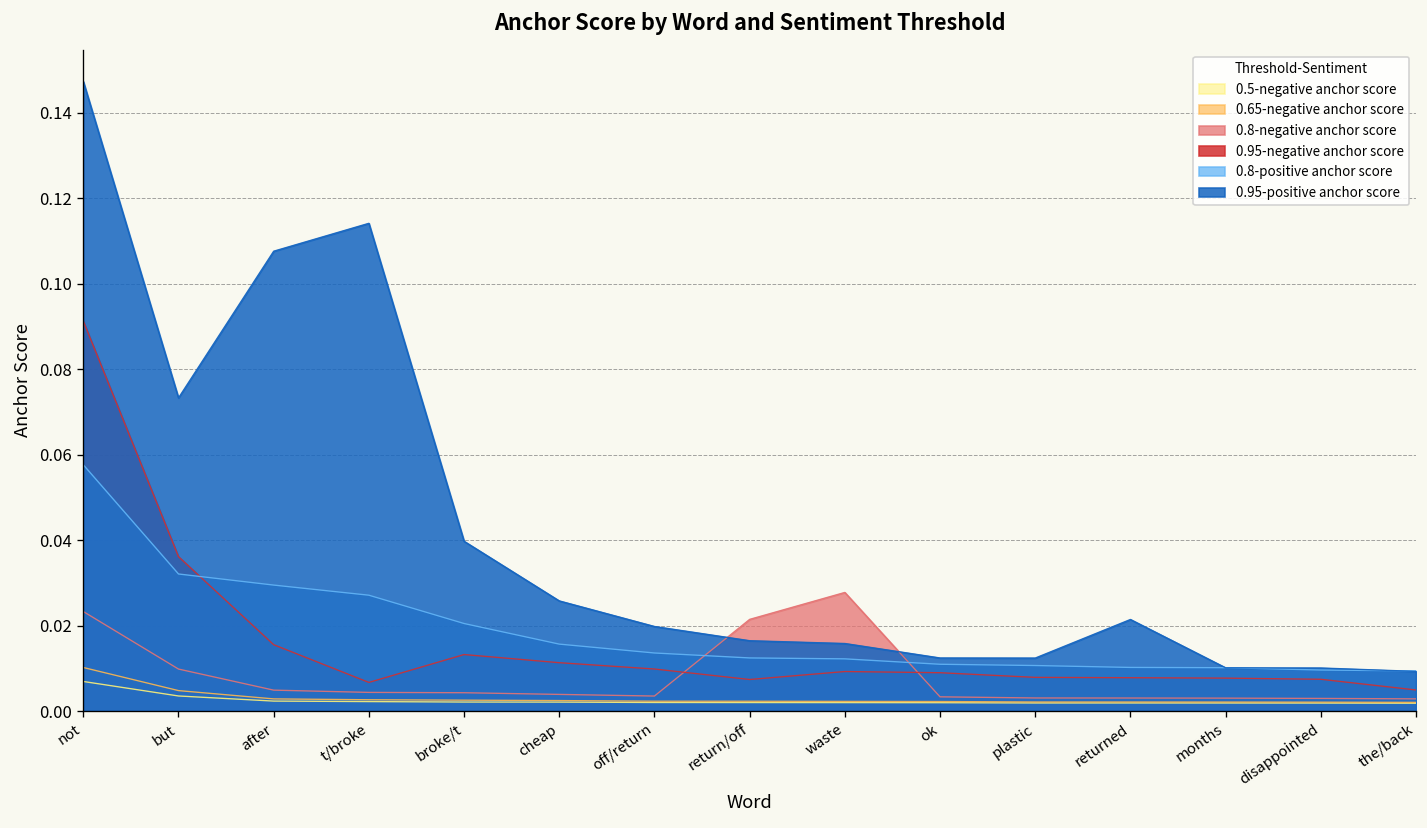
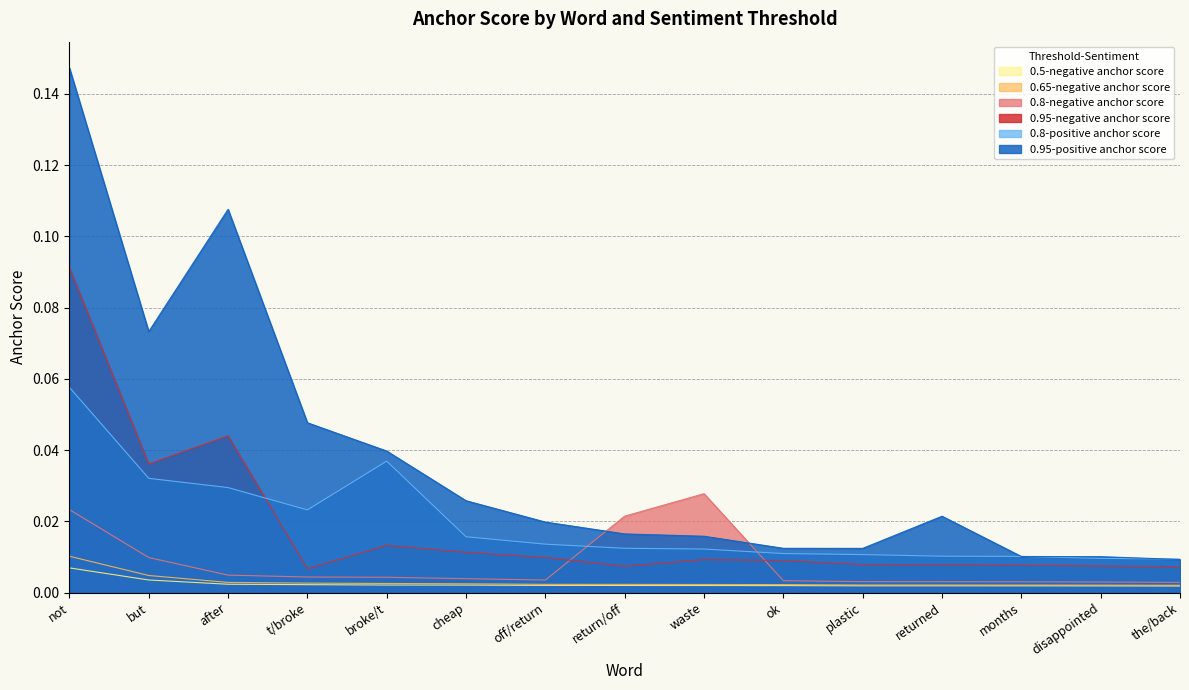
  {
    "0.5-negative anchor score": {
      "not": 0.007,
      "but": 0.004
    },
    "0.65-negative anchor score": {
      "not": 0.010,
      "but": 0.005
    },
    "0.8-negative anchor score": {
      "not": 0.023,
      "but": 0.010,
      "after": 0.005,
      "t/broke": 0.004,
      "broke/t": 0.004,
      "cheap": 0.004,
      "off/return": 0.004,
      "return/off": 0.021,
      "waste": 0.028,
      "ok": 0.003,
      "plastic": 0.003,
      "returned": 0.003,
      "months": 0.003,
      "disappointed": 0.003,
      "the/back": 0.003
    },
    "0.95-negative anchor score": {
      "not": 0.091,
      "but": 0.036,
-     "after": 0.016,
+     "after": 0.044,
      "t/broke": 0.007,
      "broke/t": 0.013,
      "cheap": 0.011,
      "off/return": 0.010,
      "return/off": 0.007,
      "waste": 0.009,
      "ok": 0.009,
      "plastic": 0.008,
      "returned": 0.008,
      "months": 0.008,
      "disappointed": 0.007,
-     "the/back": 0.005
+     "the/back": 0.007
    },
    "0.8-positive anchor score": {
      "not": 0.058,
      "but": 0.032,
      "after": 0.029,
-     "t/broke": 0.027,
-     "broke/t": 0.020,
+     "t/broke": 0.023,
+     "broke/t": 0.037,
      "cheap": 0.016,
      "off/return": 0.014,
      "return/off": 0.012,
      "waste": 0.012,
      "ok": 0.011,
      "plastic": 0.011,
      "returned": 0.010
    },
    "0.95-positive anchor score": {
      "not": 0.147,
      "but": 0.073,
      "after": 0.108,
-     "t/broke": 0.114,
+     "t/broke": 0.048,
      "broke/t": 0.040,
      "cheap": 0.026,
      "off/return": 0.020,
      "return/off": 0.016,
      "waste": 0.016,
      "ok": 0.012,
      "plastic": 0.012,
      "returned": 0.021
    }
  }
